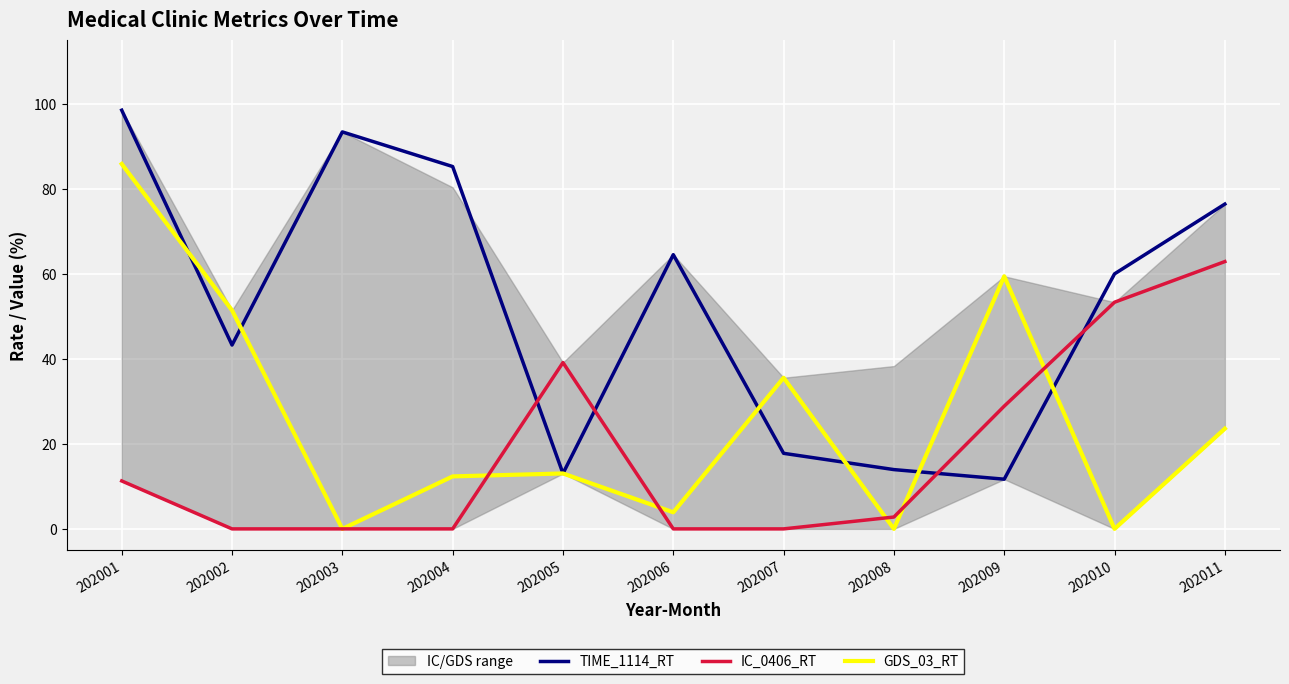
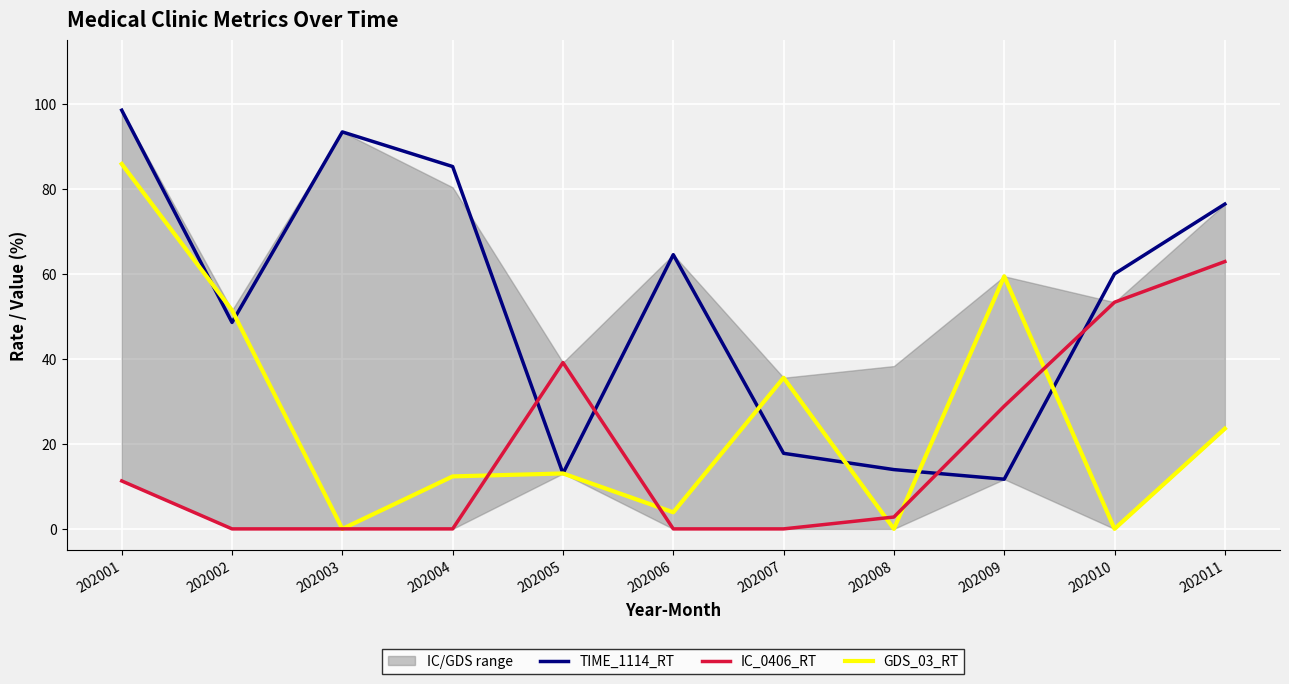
  {
    "TIME_1114_RT": {
-     "202002": 43,
+     "202002": 49,
      "202004": 85,
      "202007": 18,
      "202008": 14,
      "202009": 12,
      "202010": 60
    },
    "IC_0406_RT": {
      "202001": 11,
      "202002": 0,
      "202004": 0,
      "202006": 0,
      "202007": 0,
      "202008": 3,
      "202009": 29,
      "202011": 63
    },
    "GDS_03_RT": {
      "202001": 86,
      "202004": 12,
      "202006": 4,
      "202008": 0,
      "202010": 0,
      "202011": 24
    }
  }
